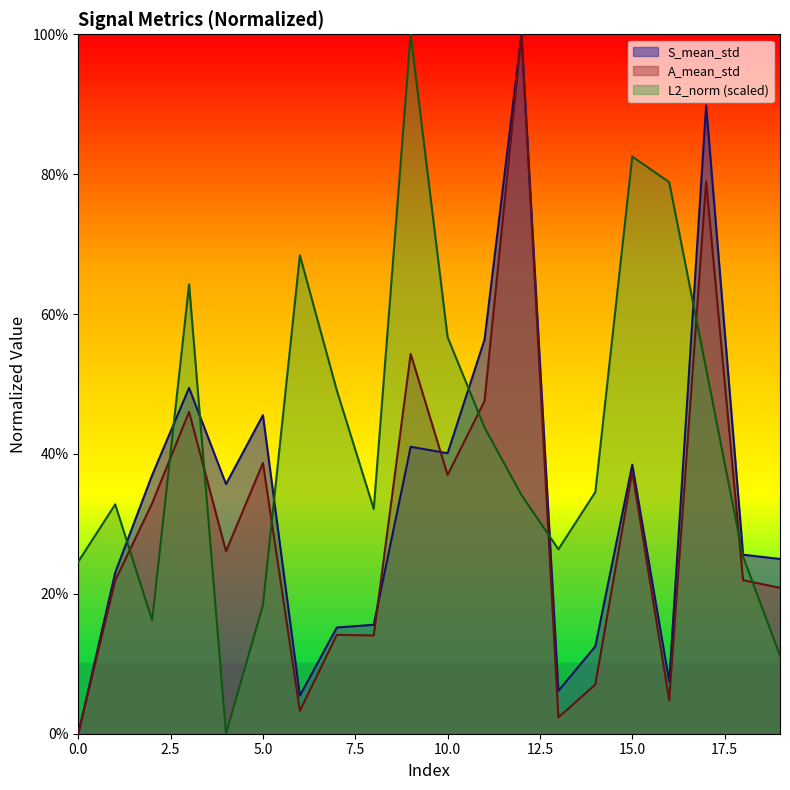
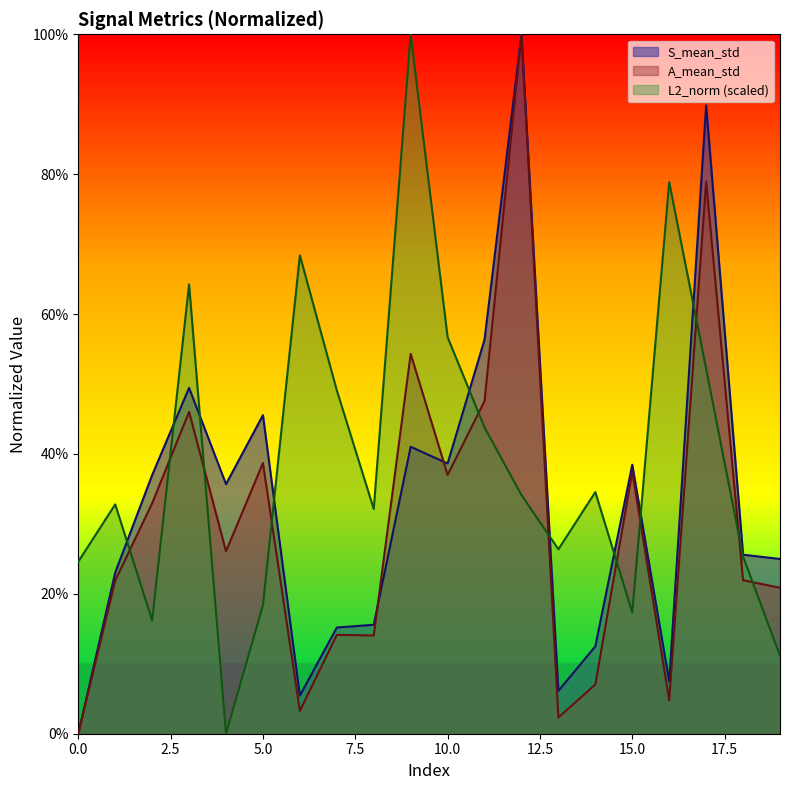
  {
    "S_mean_std": {
      "5.0": "46%",
-     "10.0": "40%",
+     "10.0": "39%",
      "15.0": "38%"
    },
    "A_mean_std": {
      "5.0": "39%",
      "10.0": "37%",
      "15.0": "37%"
    },
    "L2_norm (scaled)": {
      "0.0": "25%",
      "5.0": "18%",
      "10.0": "57%",
-     "15.0": "83%"
+     "15.0": "17%"
    }
  }
